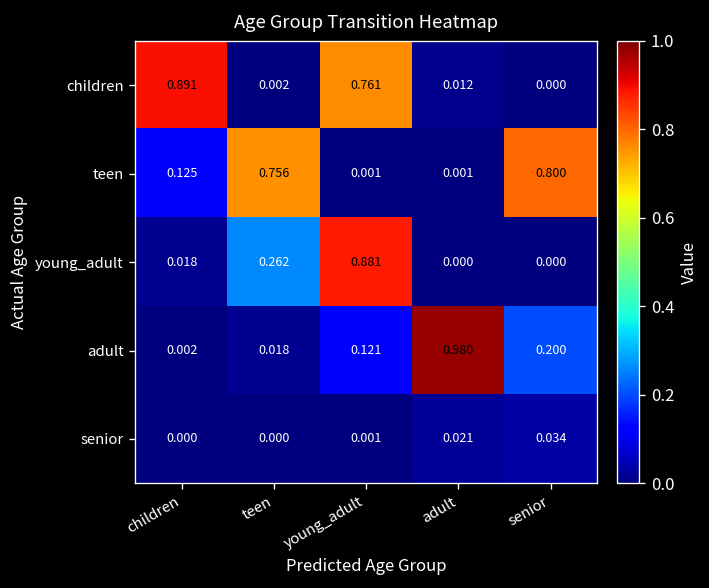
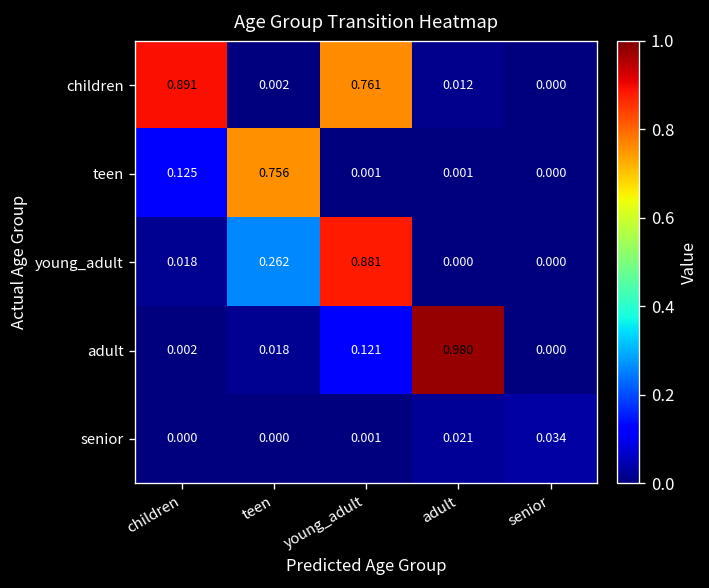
  {
    "children": {
      "children": 0.891,
      "teen": 0.002,
      "young_adult": 0.761,
      "adult": 0.012,
      "senior": 0.000
    },
    "teen": {
      "children": 0.125,
      "teen": 0.756,
      "young_adult": 0.001,
      "adult": 0.001,
-     "senior": 0.800
+     "senior": 0.000
    },
    "young_adult": {
      "children": 0.018,
      "teen": 0.262,
      "young_adult": 0.881,
      "adult": 0.000,
      "senior": 0.000
    },
    "adult": {
      "children": 0.002,
      "teen": 0.018,
      "young_adult": 0.121,
      "adult": 0.980,
-     "senior": 0.200
+     "senior": 0.000
    },
    "senior": {
      "children": 0.000,
      "teen": 0.000,
      "young_adult": 0.001,
      "adult": 0.021,
      "senior": 0.034
    }
  }
